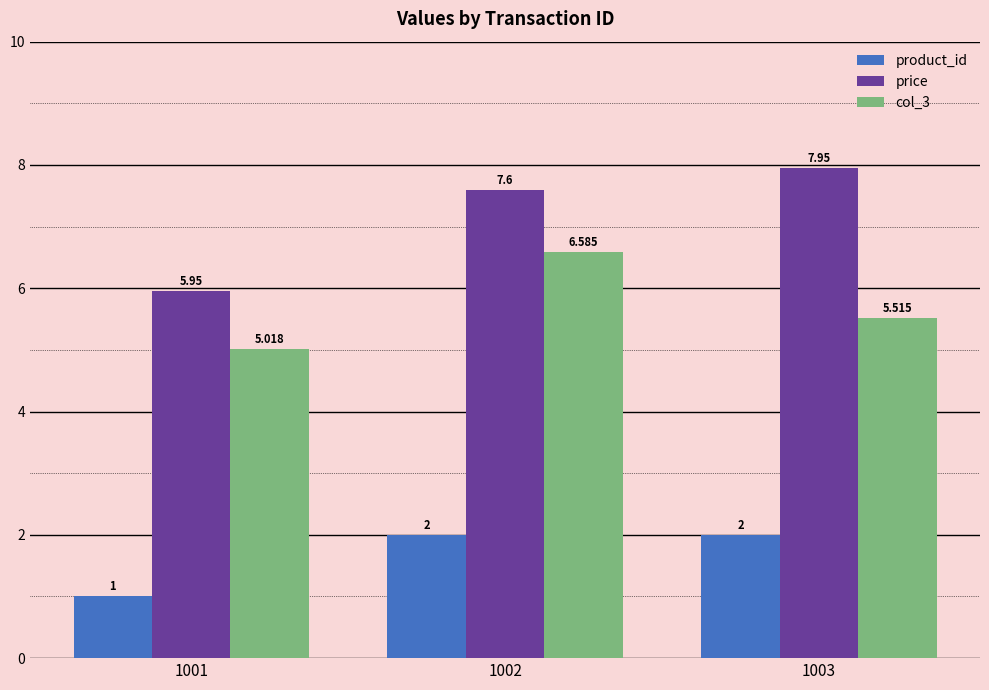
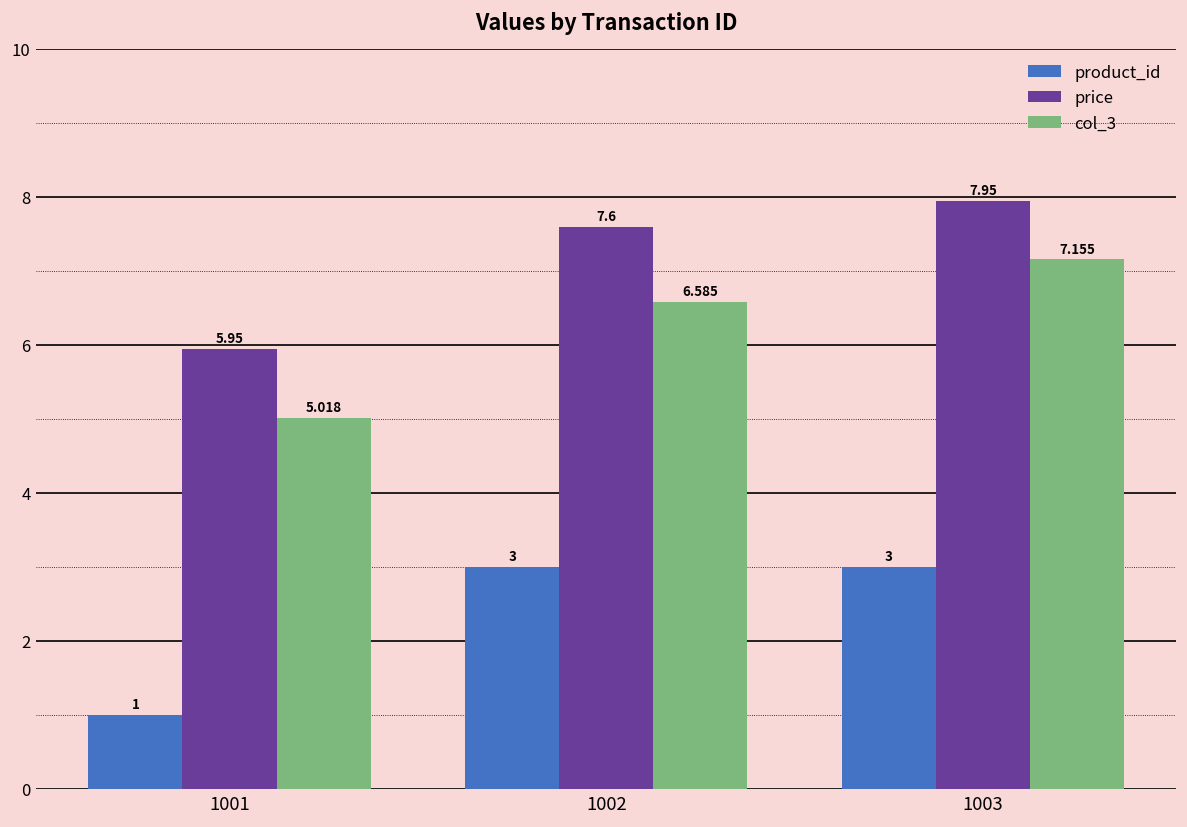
  {
    "product_id": {
      "1001": 1,
-     "1002": 2,
-     "1003": 2
+     "1002": 3,
+     "1003": 3
    },
    "price": {
      "1001": 5.95,
      "1002": 7.6,
      "1003": 7.95
    },
    "col_3": {
      "1001": 5.018,
      "1002": 6.585,
-     "1003": 5.515
+     "1003": 7.155
    }
  }
